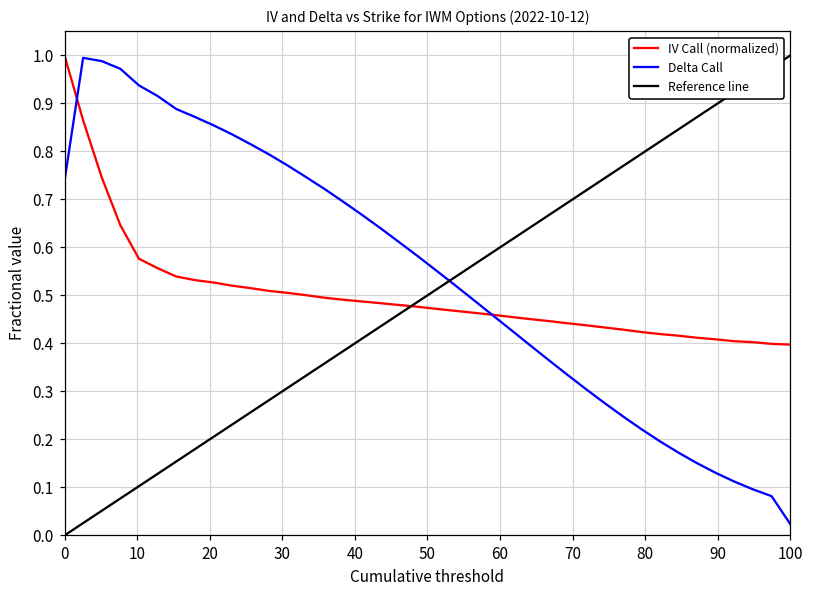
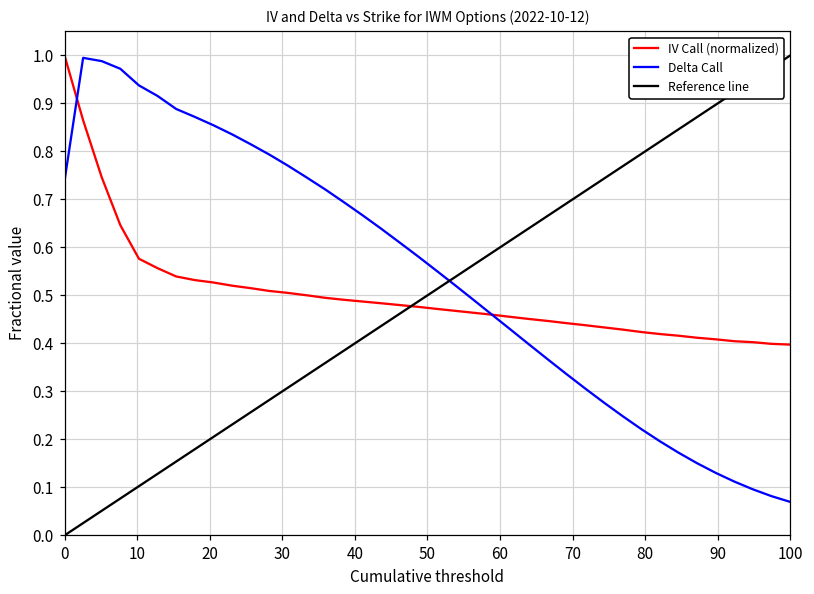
  {
    "IV Call (normalized)": {
      "0": 1.00,
      "100": 0.40
    },
    "Delta Call": {
      "0": 0.74,
-     "100": 0.02
+     "100": 0.07
    },
    "Reference line": {
      "0": 0.00,
      "10": 0.10,
      "20": 0.20,
      "30": 0.30,
      "40": 0.40,
      "50": 0.50,
      "60": 0.60,
      "70": 0.70,
      "80": 0.80,
      "90": 0.90,
      "100": 1.00
    }
  }
